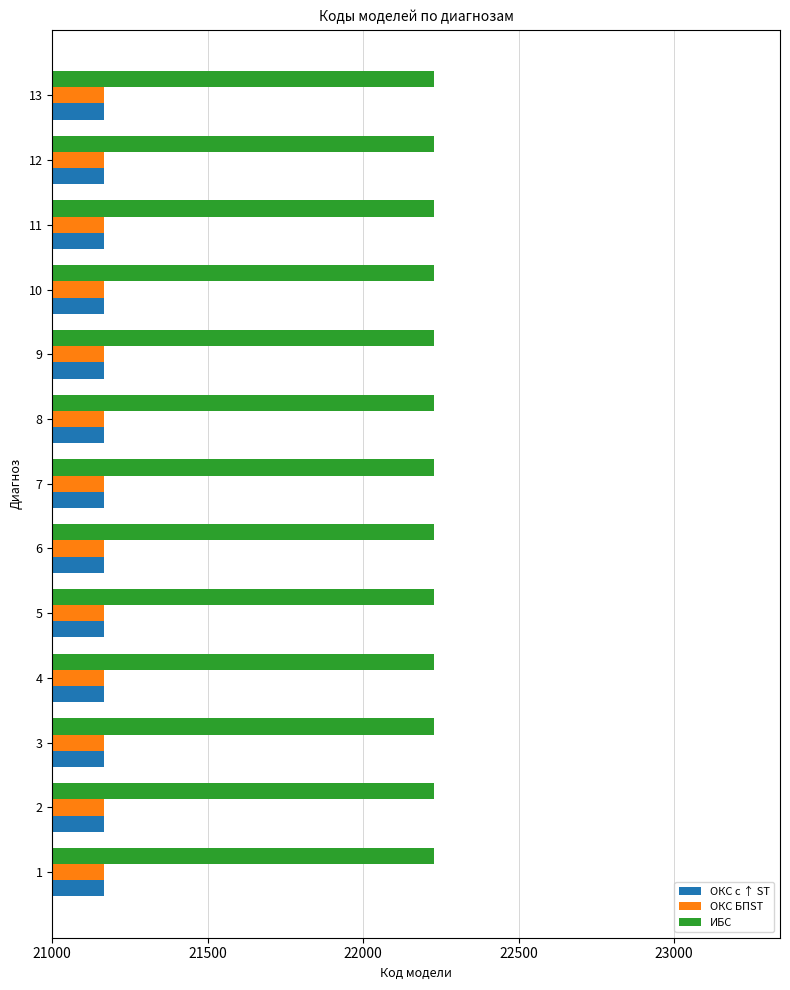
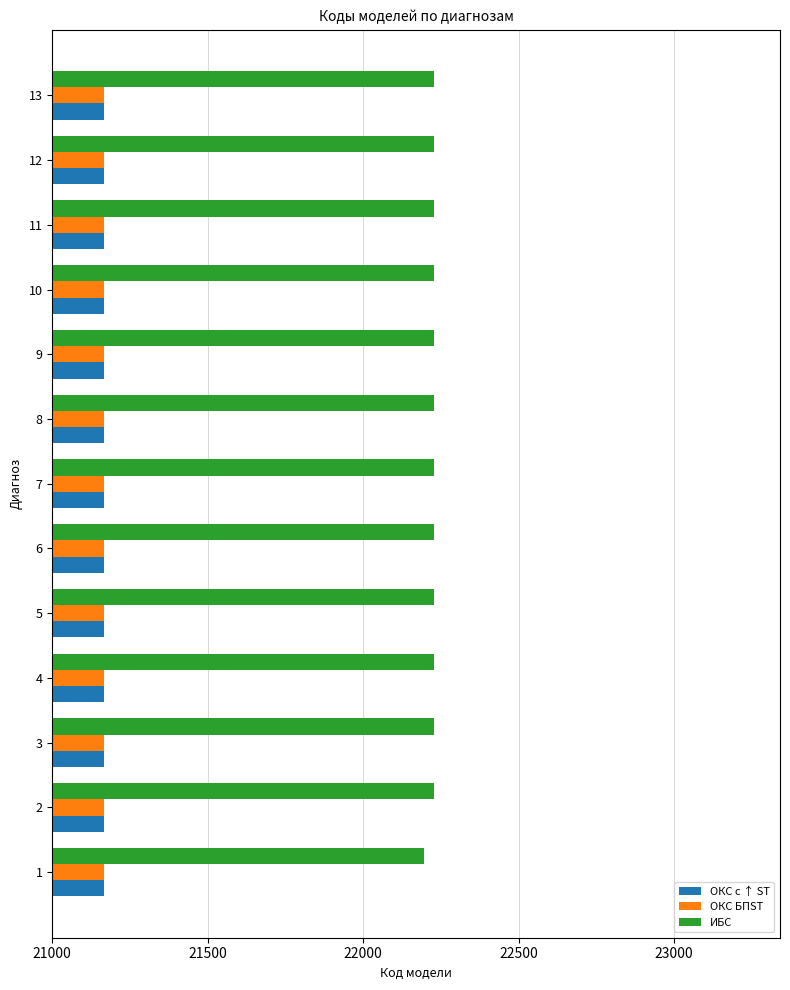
  {
    "ОКС с ↑ ST": {
      "13": 21170,
      "12": 21170,
      "11": 21170,
      "10": 21170,
      "9": 21170,
      "8": 21170,
      "7": 21170,
      "6": 21170,
      "5": 21170,
      "4": 21170,
      "3": 21170,
      "2": 21170,
      "1": 21170
    },
    "ОКС БПST": {
      "13": 21170,
      "12": 21170,
      "11": 21170,
      "10": 21170,
      "9": 21170,
      "8": 21170,
      "7": 21170,
      "6": 21170,
      "5": 21170,
      "4": 21170,
      "3": 21170,
      "2": 21170,
      "1": 21170
    },
    "ИБС": {
      "13": 22230,
      "12": 22230,
      "11": 22230,
      "10": 22230,
      "9": 22230,
      "8": 22230,
      "7": 22230,
      "6": 22230,
      "5": 22230,
      "4": 22230,
      "3": 22230,
      "2": 22230,
-     "1": 22230
+     "1": 22200
    }
  }
